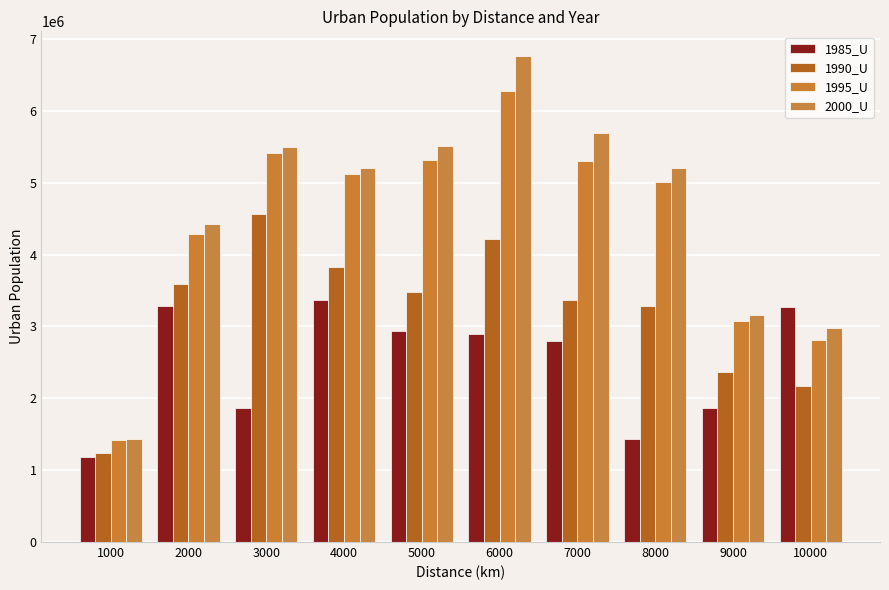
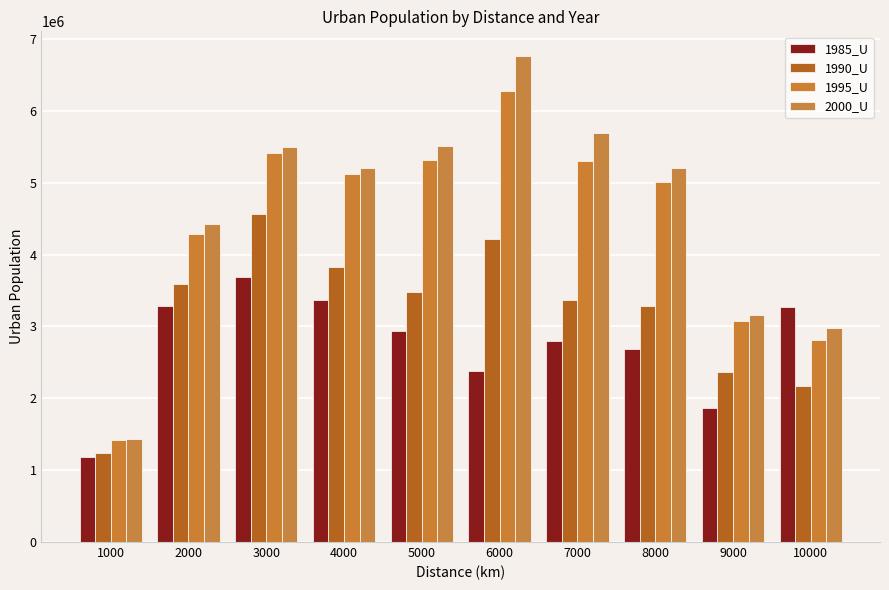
  {
    "1985_U": {
      "1000": 1200000,
      "2000": 3300000,
-     "3000": 1900000,
+     "3000": 3700000,
      "4000": 3400000,
      "5000": 2900000,
-     "6000": 2900000,
+     "6000": 2400000,
      "7000": 2800000,
-     "8000": 1400000,
+     "8000": 2700000,
      "9000": 1900000,
      "10000": 3300000
    }
  }
